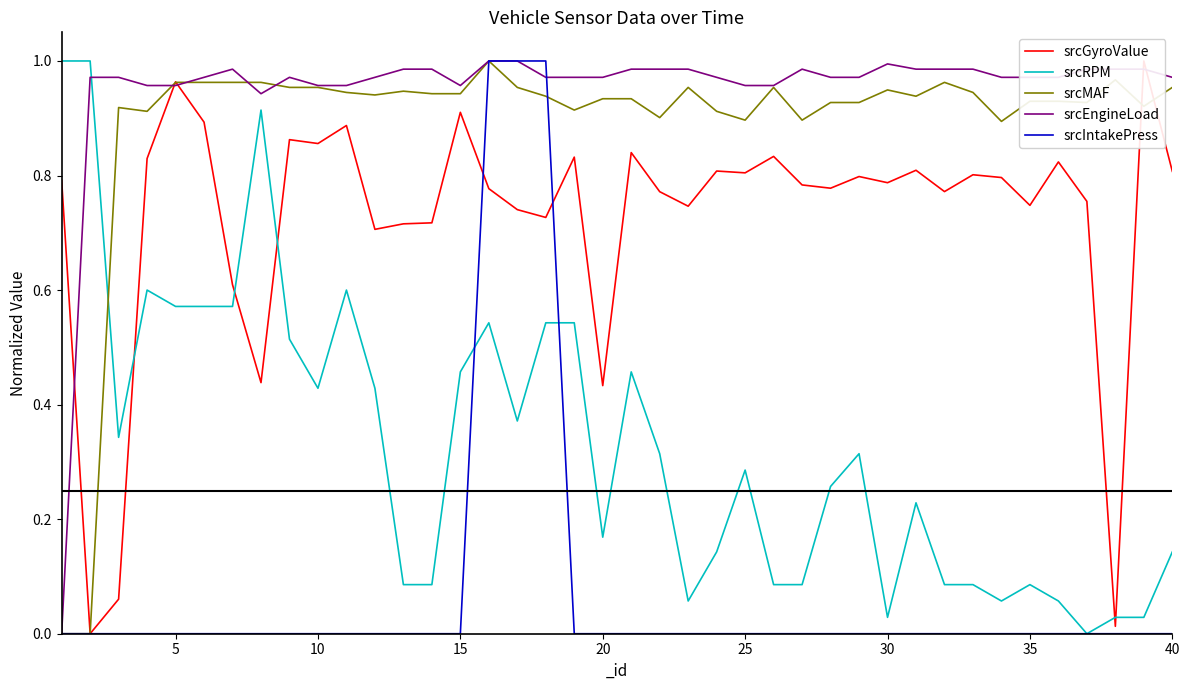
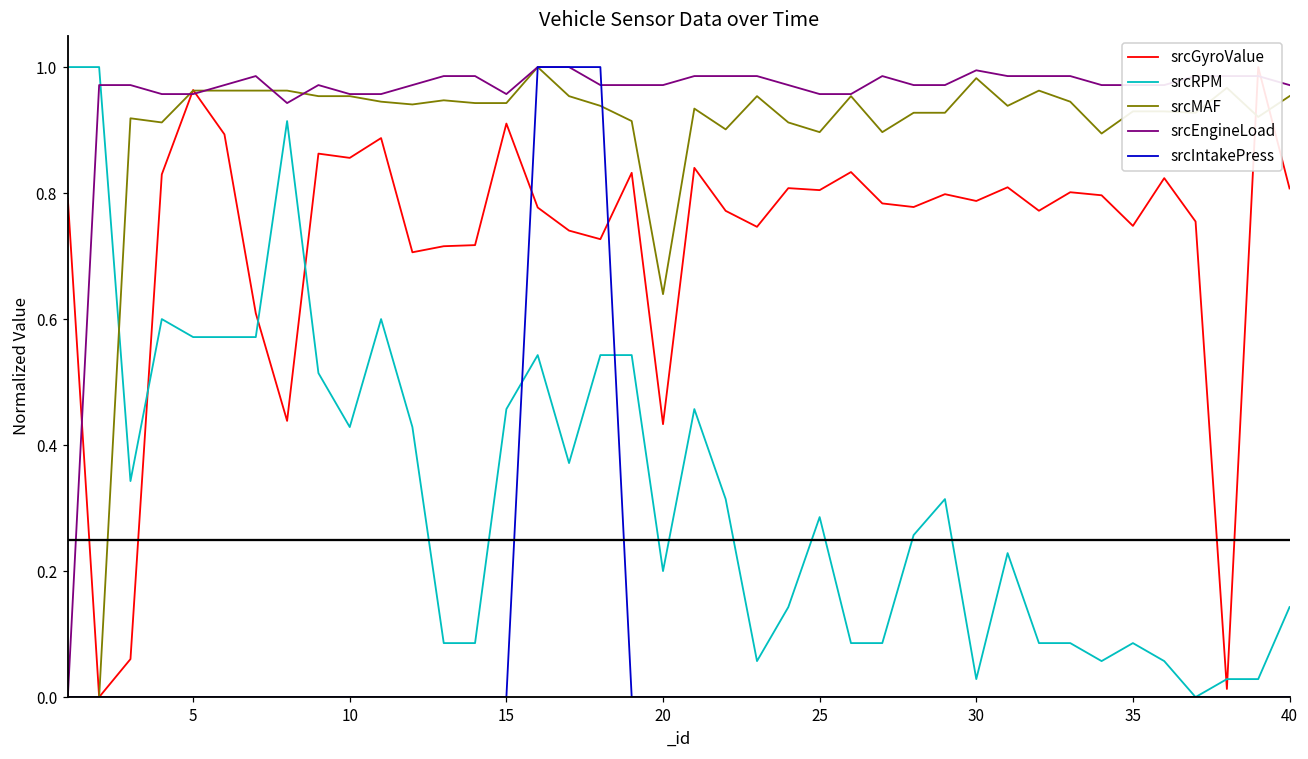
  {
    "srcGyroValue": {
      "10": 0.86,
      "15": 0.91,
      "20": 0.43,
      "25": 0.80,
      "30": 0.79,
      "35": 0.75,
      "40": 0.81
    },
    "srcRPM": {
      "5": 0.57,
      "10": 0.43,
      "15": 0.46,
-     "20": 0.17,
+     "20": 0.20,
      "25": 0.29,
      "30": 0.03,
      "35": 0.09,
      "40": 0.14
    },
    "srcMAF": {
      "15": 0.94,
-     "20": 0.93,
+     "20": 0.64,
      "25": 0.90,
-     "30": 0.95,
+     "30": 0.98,
      "40": 0.95
    },
    "srcEngineLoad": {
      "5": 0.96,
      "15": 0.96,
      "20": 0.97,
      "25": 0.96,
      "30": 0.99,
      "40": 0.97
    },
    "srcIntakePress": {
      "5": 0.00,
      "10": 0.00,
      "15": 0.00,
      "20": 0.00,
      "25": 0.00,
      "30": 0.00,
      "35": 0.00,
      "40": 0.00
    }
  }
